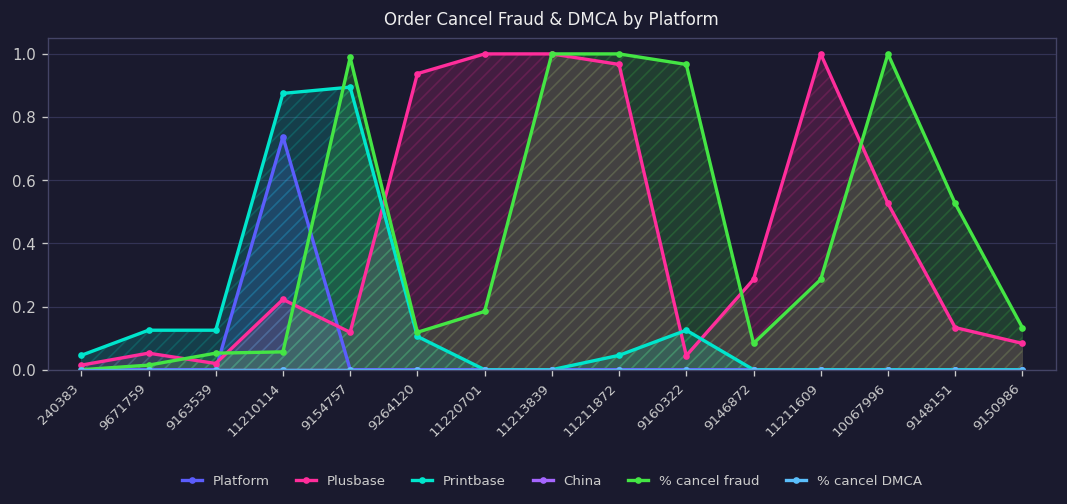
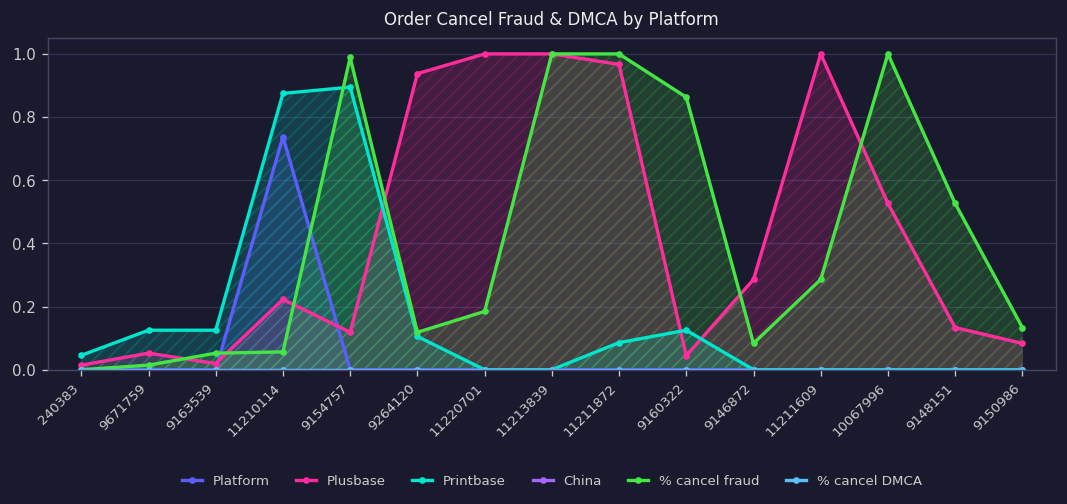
  {
    "Platform": {
      "11210114": 0.74
    },
    "Plusbase": {
      "240383": 0.01,
      "9671759": 0.05,
      "9163539": 0.02,
      "11210114": 0.22,
      "9154757": 0.12,
      "9264120": 0.94,
      "11220701": 1.00,
      "11211872": 0.97,
      "9160322": 0.04,
      "9146872": 0.29,
      "11211609": 1.00,
      "10067996": 0.53,
      "9148151": 0.13,
      "9150986": 0.08
    },
    "Printbase": {
      "240383": 0.05,
      "9671759": 0.13,
      "9163539": 0.13,
      "11210114": 0.88,
      "9154757": 0.89,
      "9264120": 0.11,
-     "11211872": 0.05,
+     "11211872": 0.09,
      "9160322": 0.13
    },
    "% cancel DMCA": {
      "11210114": 0.00
    },
    "% cancel fraud": {
      "9671759": 0.01,
      "9163539": 0.05,
      "11210114": 0.06,
      "9154757": 0.99,
      "9264120": 0.12,
      "11220701": 0.18,
      "11211872": 1.00,
-     "9160322": 0.97,
+     "9160322": 0.86,
      "9146872": 0.08,
      "11211609": 0.29,
      "10067996": 1.00,
      "9148151": 0.53,
      "9150986": 0.13
    }
  }
